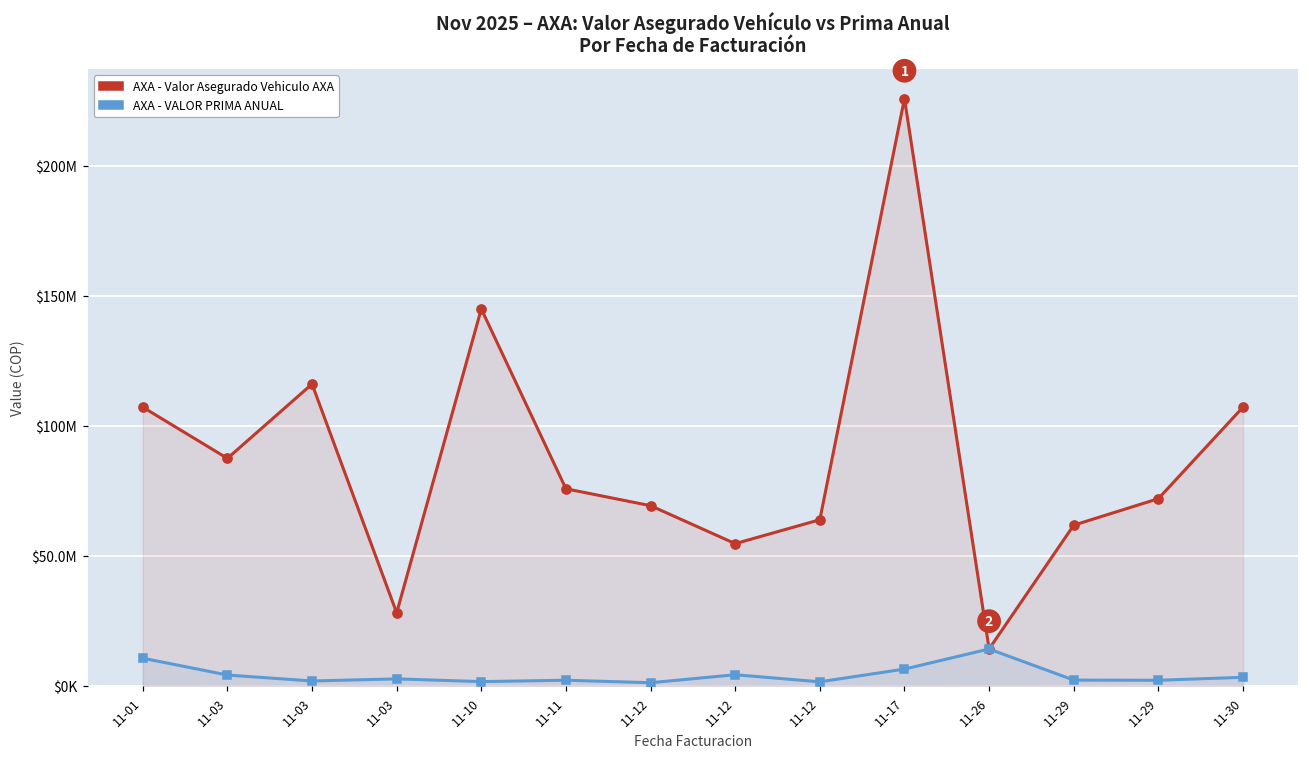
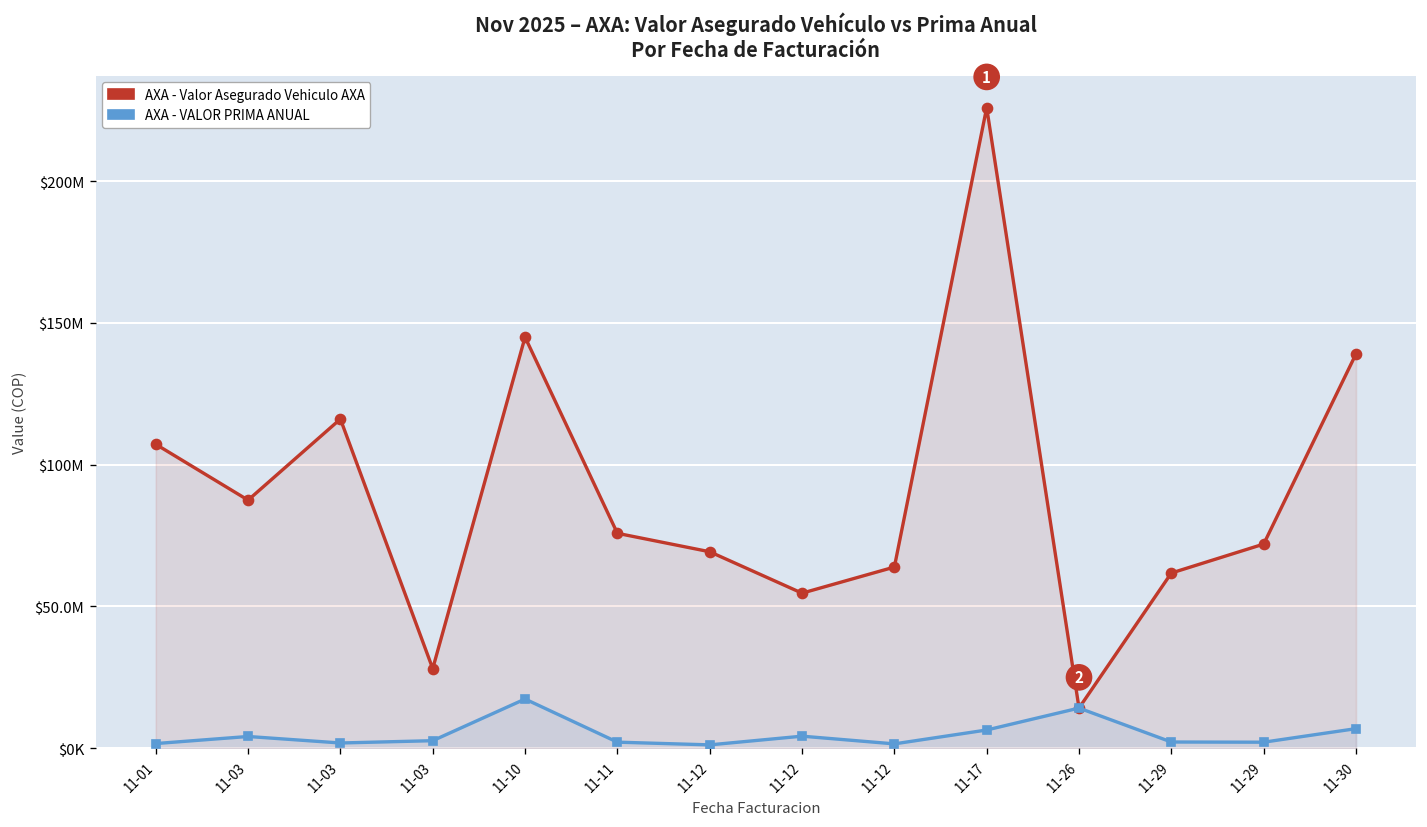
  {
    "AXA - Valor Asegurado Vehiculo AXA": {
      "11-01": "$107000000",
      "11-10": "$145000000",
      "11-11": "$76000000",
-     "11-30": "$107000000"
+     "11-30": "$139000000"
    },
    "AXA - VALOR PRIMA ANUAL": {
-     "11-01": "$11000000",
-     "11-10": "$2000000",
+     "11-01": "$2000000",
+     "11-10": "$17000000",
      "11-11": "$2000000",
      "11-17": "$6000000",
-     "11-30": "$3000000"
+     "11-30": "$7000000"
    }
  }
